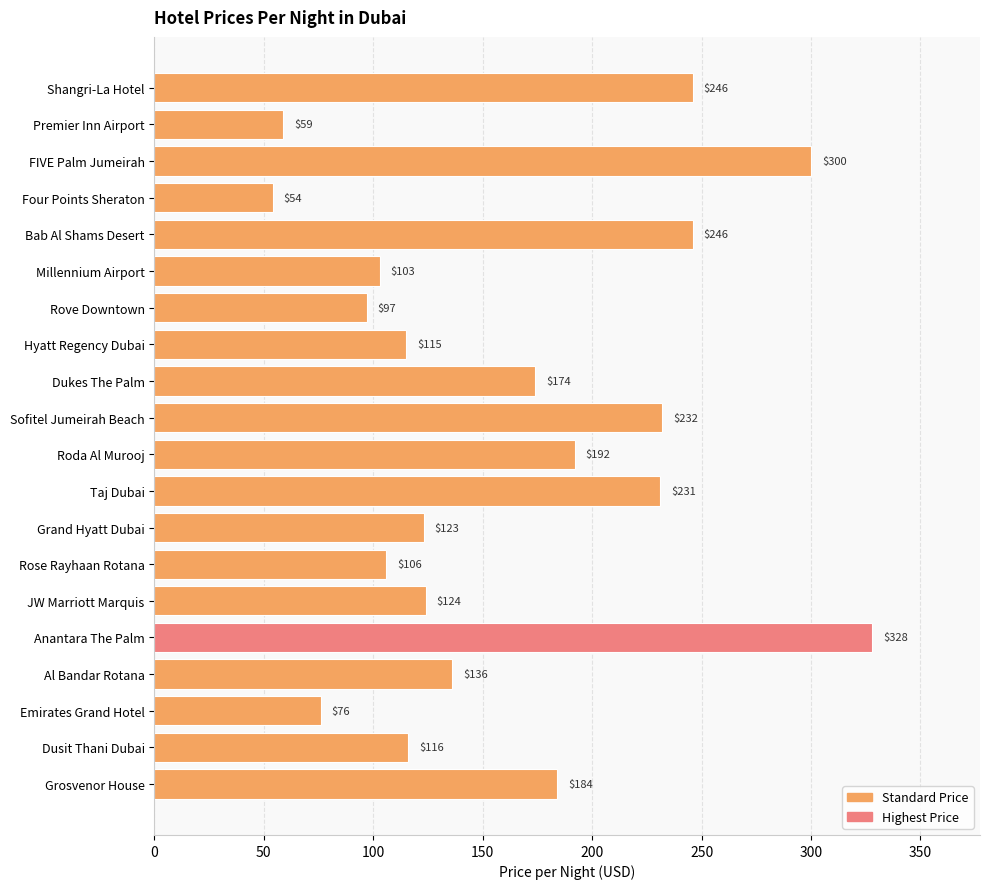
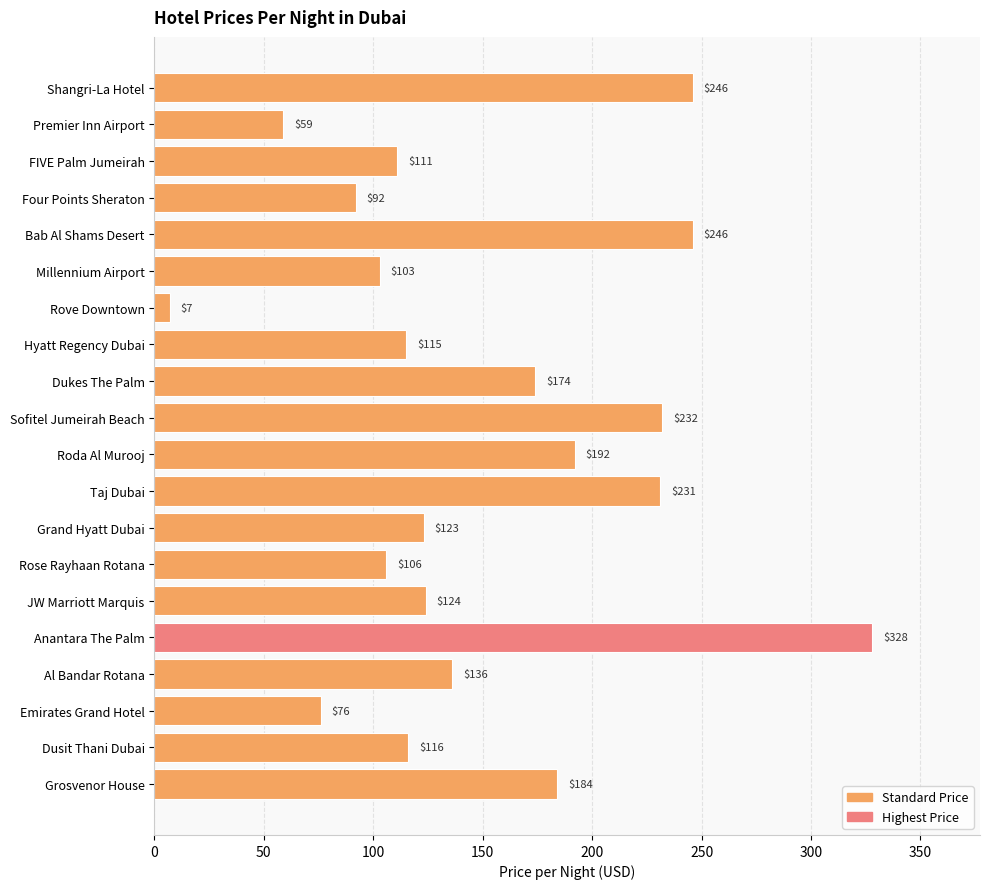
  {
    "Shangri-La Hotel": "$246",
    "Premier Inn Airport": "$59",
-   "FIVE Palm Jumeirah": "$300",
-   "Four Points Sheraton": "$54",
+   "FIVE Palm Jumeirah": "$111",
+   "Four Points Sheraton": "$92",
    "Bab Al Shams Desert": "$246",
    "Millennium Airport": "$103",
-   "Rove Downtown": "$97",
+   "Rove Downtown": "$7",
    "Hyatt Regency Dubai": "$115",
    "Dukes The Palm": "$174",
    "Sofitel Jumeirah Beach": "$232",
    "Roda Al Murooj": "$192",
    "Taj Dubai": "$231",
    "Grand Hyatt Dubai": "$123",
    "Rose Rayhaan Rotana": "$106",
    "JW Marriott Marquis": "$124",
    "Anantara The Palm": "$328",
    "Al Bandar Rotana": "$136",
    "Emirates Grand Hotel": "$76",
    "Dusit Thani Dubai": "$116",
    "Grosvenor House": "$184"
  }
